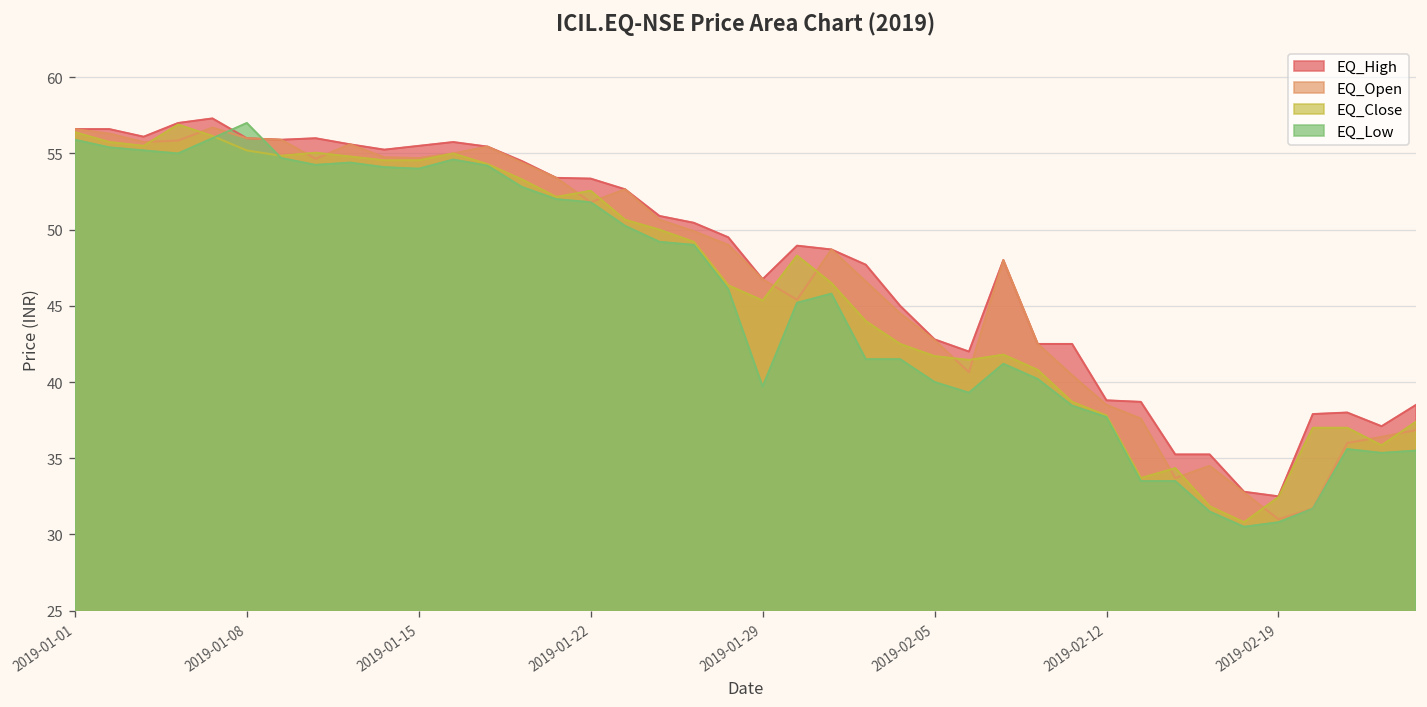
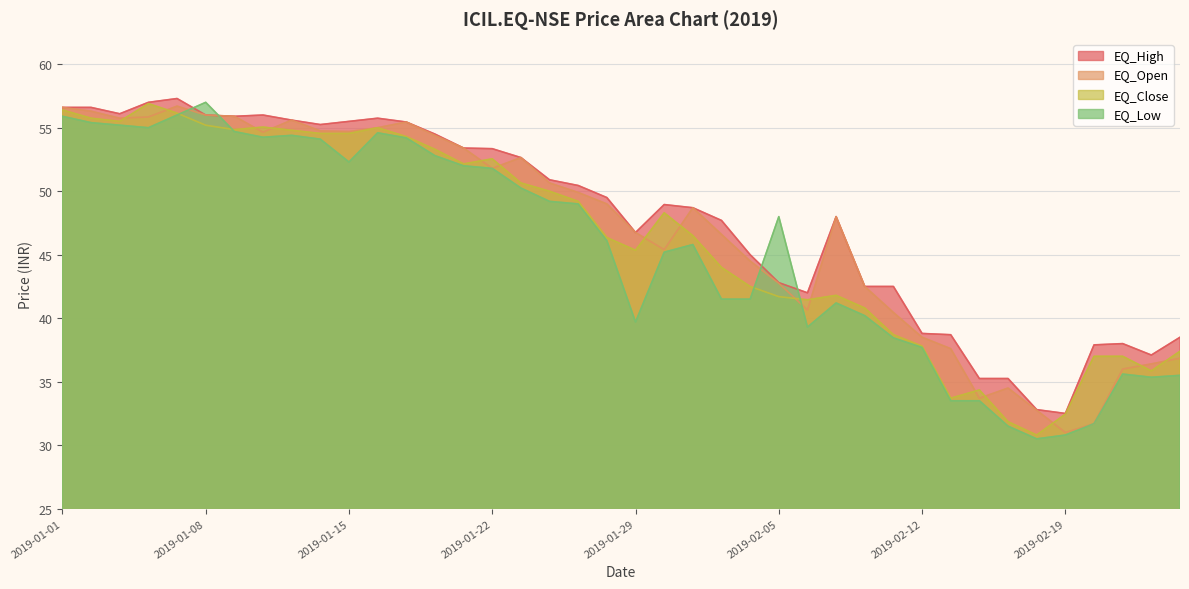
  {
    "EQ_Low": {
      "2019-01-01": 55.9,
      "2019-01-08": 57.0,
-     "2019-01-15": 54.0,
+     "2019-01-15": 52.3,
      "2019-01-29": 39.7,
-     "2019-02-05": 40
+     "2019-02-05": 48
    }
  }
